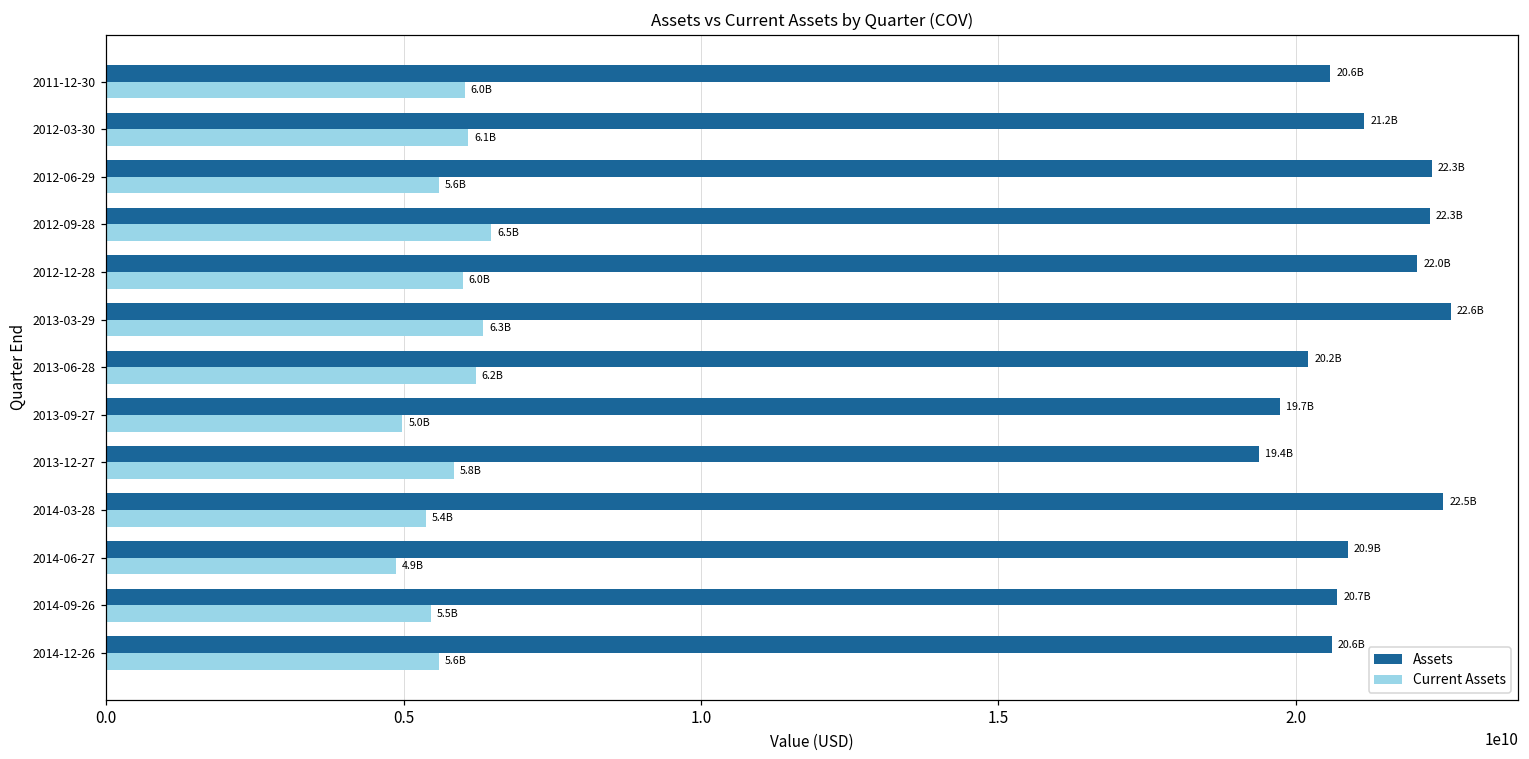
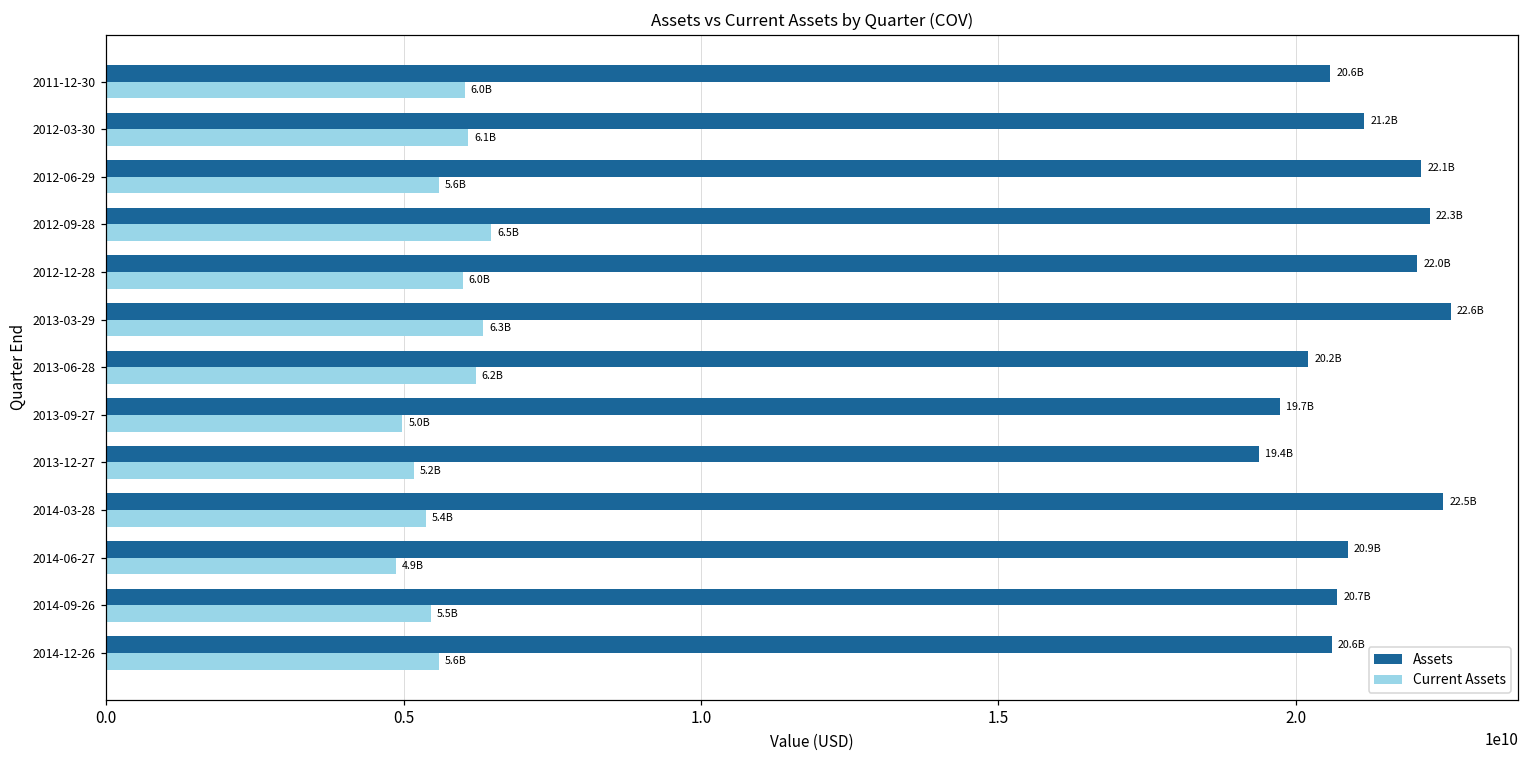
  {
    "Assets": {
      "2011-12-30": "20.6B",
      "2012-03-30": "21.2B",
-     "2012-06-29": "22.3B",
+     "2012-06-29": "22.1B",
      "2012-09-28": "22.3B",
      "2012-12-28": "22.0B",
      "2013-03-29": "22.6B",
      "2013-06-28": "20.2B",
      "2013-09-27": "19.7B",
      "2013-12-27": "19.4B",
      "2014-03-28": "22.5B",
      "2014-06-27": "20.9B",
      "2014-09-26": "20.7B",
      "2014-12-26": "20.6B"
    },
    "Current Assets": {
      "2011-12-30": "6.0B",
      "2012-03-30": "6.1B",
      "2012-06-29": "5.6B",
      "2012-09-28": "6.5B",
      "2012-12-28": "6.0B",
      "2013-03-29": "6.3B",
      "2013-06-28": "6.2B",
      "2013-09-27": "5.0B",
-     "2013-12-27": "5.8B",
+     "2013-12-27": "5.2B",
      "2014-03-28": "5.4B",
      "2014-06-27": "4.9B",
      "2014-09-26": "5.5B",
      "2014-12-26": "5.6B"
    }
  }
